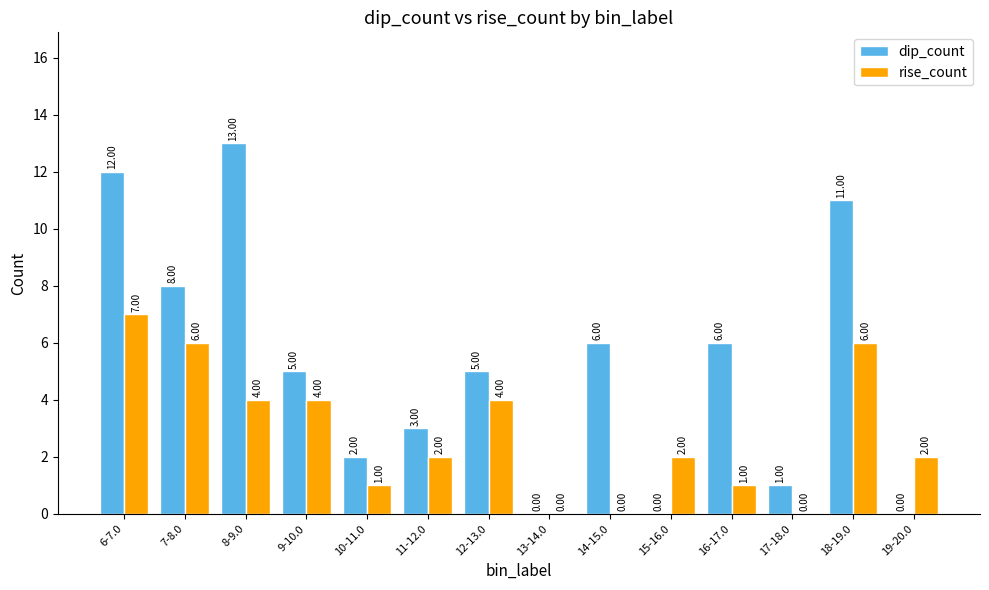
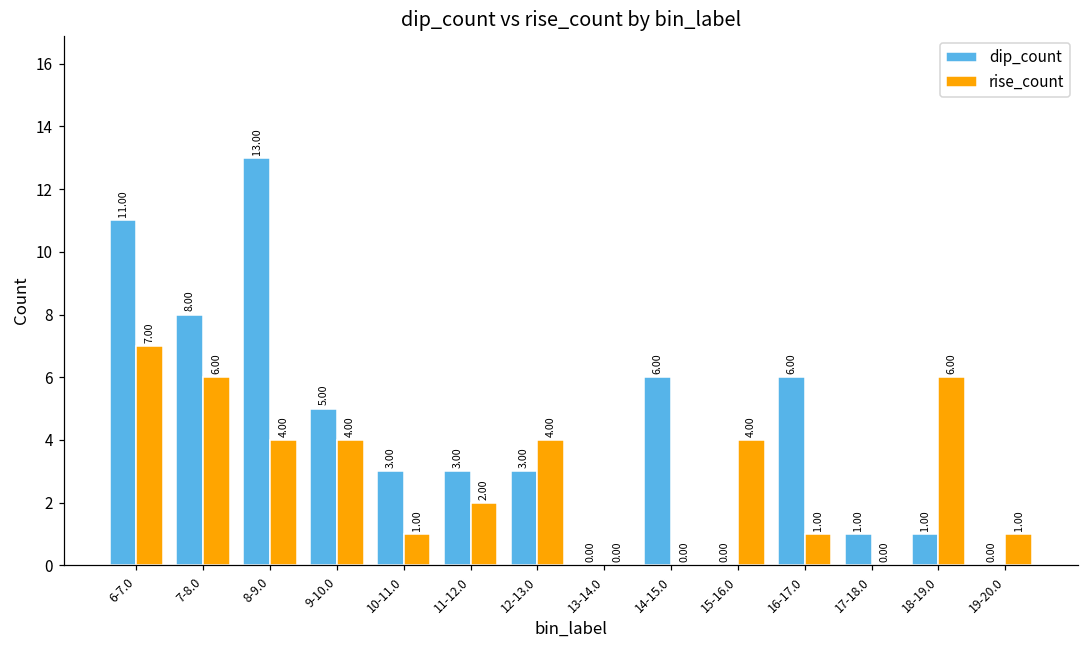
  {
    "dip_count": {
-     "6-7.0": 12.00,
+     "6-7.0": 11.00,
      "7-8.0": 8.00,
      "8-9.0": 13.00,
      "9-10.0": 5.00,
-     "10-11.0": 2.00,
+     "10-11.0": 3.00,
      "11-12.0": 3.00,
-     "12-13.0": 5.00,
+     "12-13.0": 3.00,
      "13-14.0": 0.00,
      "14-15.0": 6.00,
      "15-16.0": 0.00,
      "16-17.0": 6.00,
      "17-18.0": 1.00,
-     "18-19.0": 11.00,
+     "18-19.0": 1.00,
      "19-20.0": 0.00
    },
    "rise_count": {
      "6-7.0": 7.00,
      "7-8.0": 6.00,
      "8-9.0": 4.00,
      "9-10.0": 4.00,
      "10-11.0": 1.00,
      "11-12.0": 2.00,
      "12-13.0": 4.00,
      "13-14.0": 0.00,
      "14-15.0": 0.00,
-     "15-16.0": 2.00,
+     "15-16.0": 4.00,
      "16-17.0": 1.00,
      "17-18.0": 0.00,
      "18-19.0": 6.00,
-     "19-20.0": 2.00
+     "19-20.0": 1.00
    }
  }
